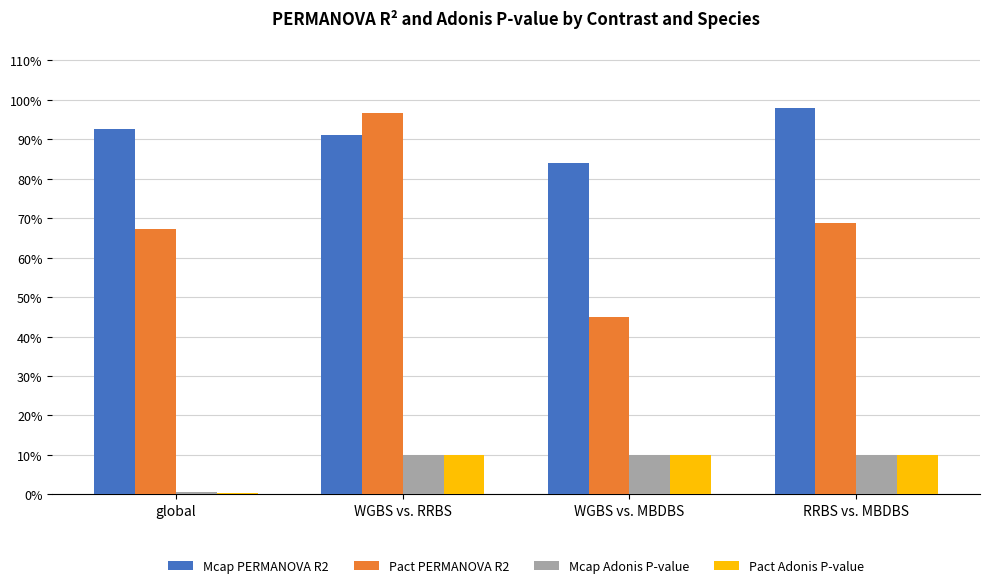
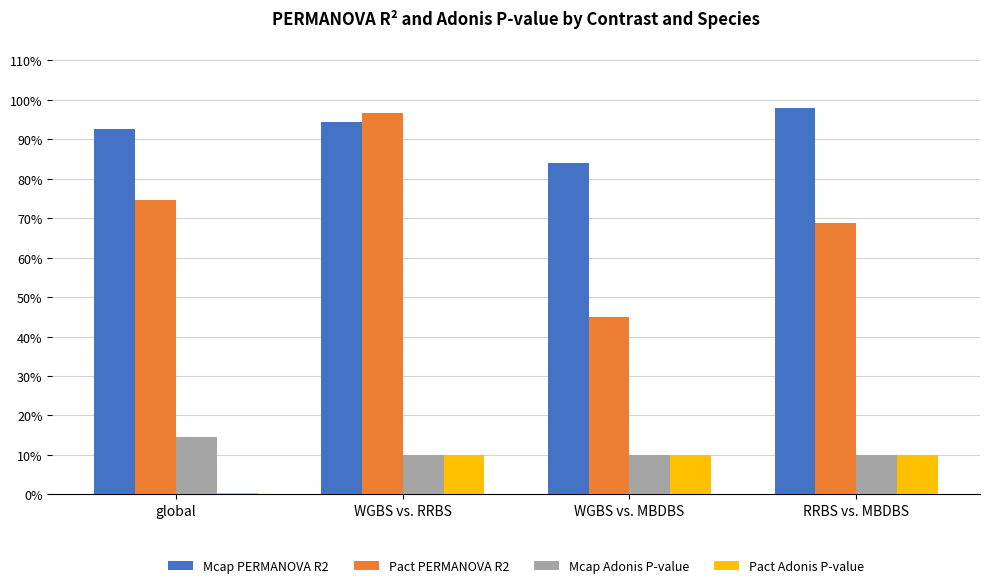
  {
    "Mcap PERMANOVA R2": {
      "global": "93%",
-     "WGBS vs. RRBS": "91%",
+     "WGBS vs. RRBS": "94%",
      "WGBS vs. MBDBS": "84%",
      "RRBS vs. MBDBS": "98%"
    },
    "Pact PERMANOVA R2": {
-     "global": "67%",
+     "global": "75%",
      "WGBS vs. RRBS": "97%",
      "WGBS vs. MBDBS": "45%",
      "RRBS vs. MBDBS": "69%"
    },
    "Mcap Adonis P-value": {
-     "global": "1%",
+     "global": "14%",
      "WGBS vs. RRBS": "10%",
      "WGBS vs. MBDBS": "10%",
      "RRBS vs. MBDBS": "10%"
    },
    "Pact Adonis P-value": {
      "WGBS vs. RRBS": "10%",
      "WGBS vs. MBDBS": "10%",
      "RRBS vs. MBDBS": "10%"
    }
  }
